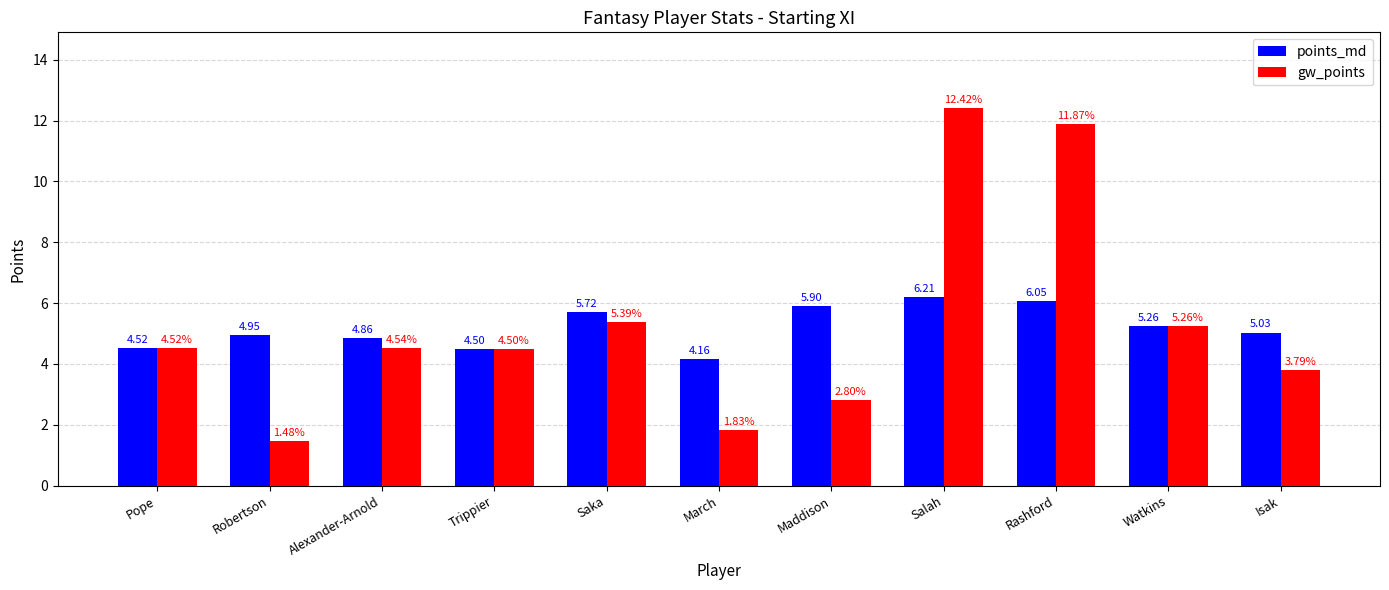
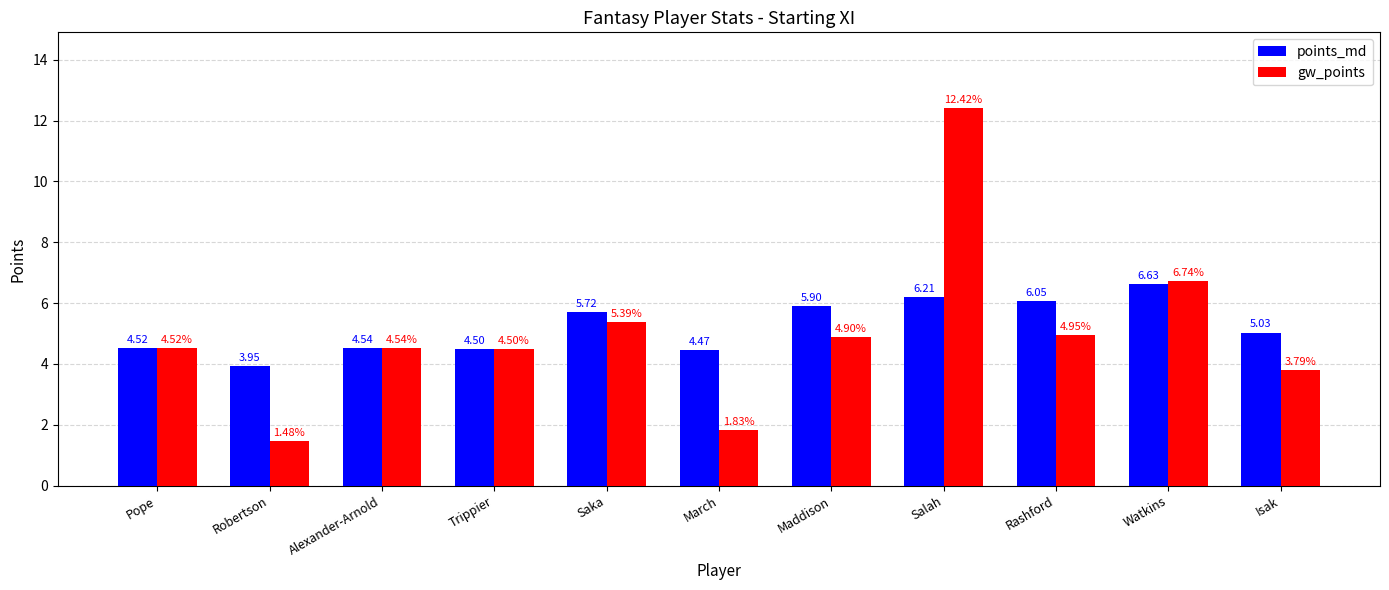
  {
    "points_md": {
      "Pope": "4.52",
-     "Robertson": "4.95",
-     "Alexander-Arnold": "4.86",
+     "Robertson": "3.95",
+     "Alexander-Arnold": "4.54",
      "Trippier": "4.50",
      "Saka": "5.72",
-     "March": "4.16",
+     "March": "4.47",
      "Maddison": "5.90",
      "Salah": "6.21",
      "Rashford": "6.05",
-     "Watkins": "5.26",
+     "Watkins": "6.63",
      "Isak": "5.03"
    },
    "gw_points": {
      "Pope": "4.52%",
      "Robertson": "1.48%",
      "Alexander-Arnold": "4.54%",
      "Trippier": "4.50%",
      "Saka": "5.39%",
      "March": "1.83%",
-     "Maddison": "2.80%",
+     "Maddison": "4.90%",
      "Salah": "12.42%",
-     "Rashford": "11.87%",
-     "Watkins": "5.26%",
+     "Rashford": "4.95%",
+     "Watkins": "6.74%",
      "Isak": "3.79%"
    }
  }
